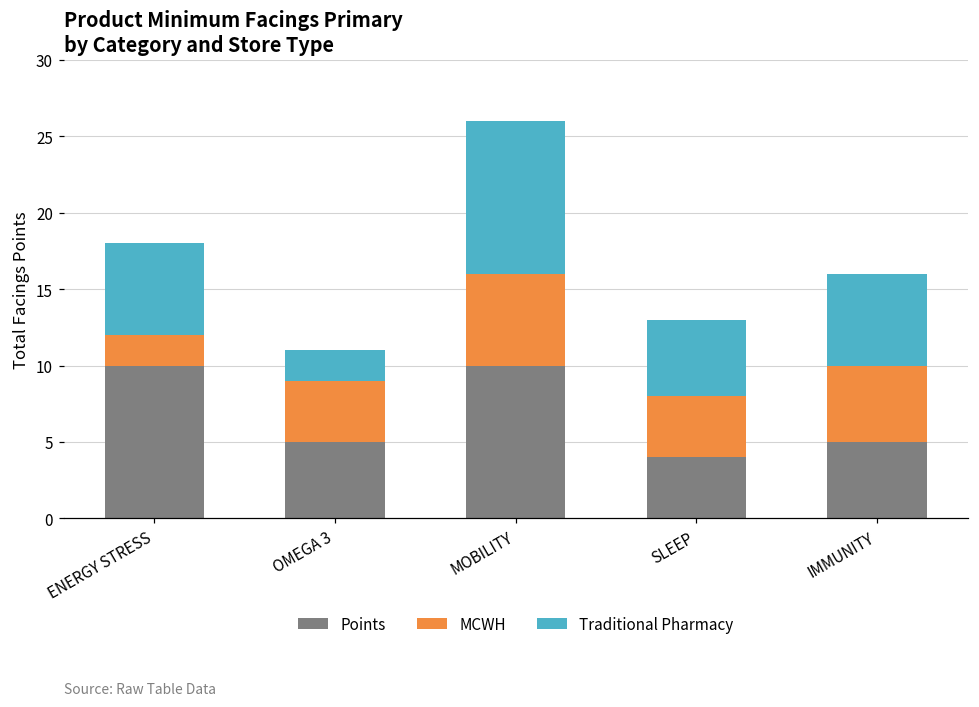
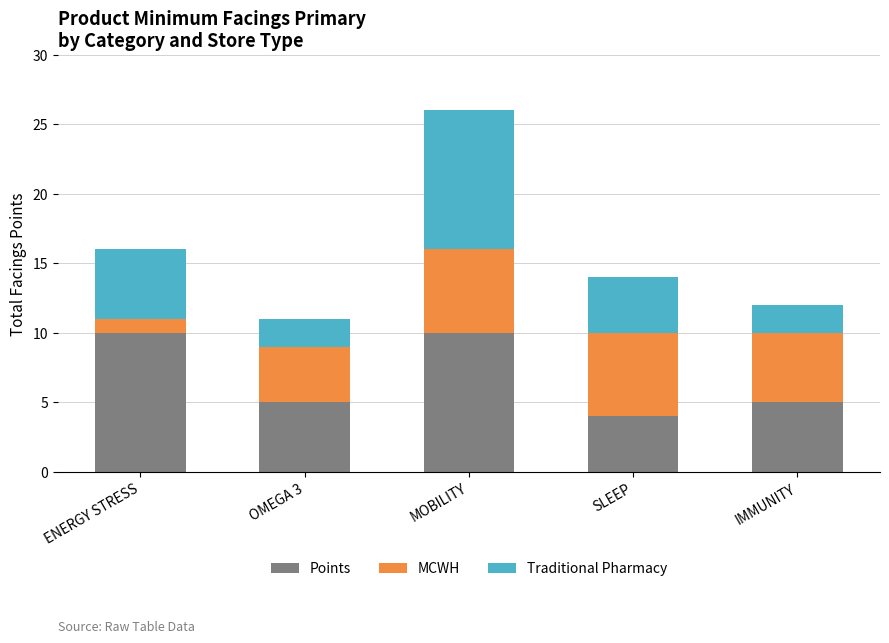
  {
    "Points": {
      "ENERGY STRESS": 10,
      "OMEGA 3": 5,
      "MOBILITY": 10,
      "SLEEP": 4,
      "IMMUNITY": 5
    },
    "MCWH": {
-     "ENERGY STRESS": 2,
+     "ENERGY STRESS": 1,
      "OMEGA 3": 4,
      "MOBILITY": 6,
-     "SLEEP": 4,
+     "SLEEP": 6,
      "IMMUNITY": 5
    },
    "Traditional Pharmacy": {
-     "ENERGY STRESS": 6,
+     "ENERGY STRESS": 5,
      "OMEGA 3": 2,
      "MOBILITY": 10,
-     "SLEEP": 5,
-     "IMMUNITY": 6
+     "SLEEP": 4,
+     "IMMUNITY": 2
    }
  }
